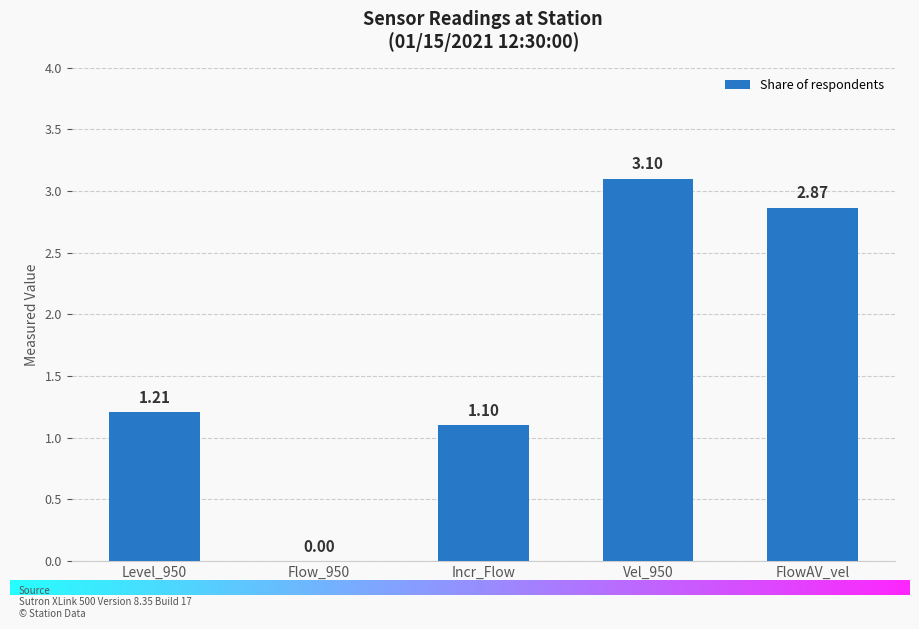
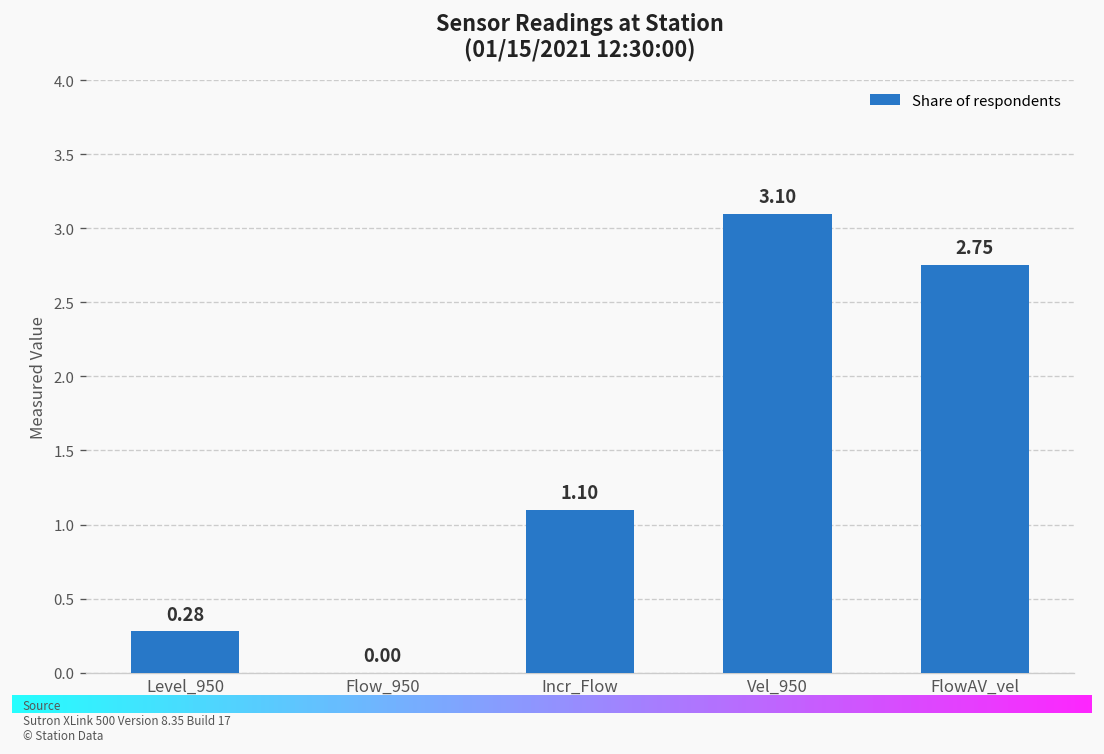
  {
-   "Level_950": 1.21,
+   "Level_950": 0.28,
    "Flow_950": 0.00,
    "Incr_Flow": 1.10,
    "Vel_950": 3.10,
-   "FlowAV_vel": 2.87
+   "FlowAV_vel": 2.75
  }
